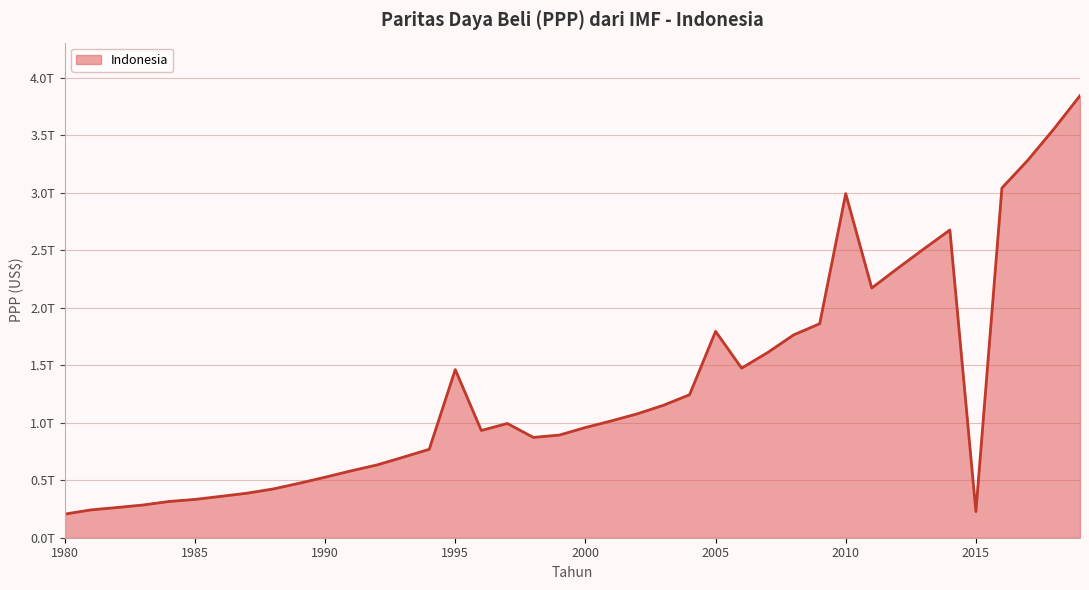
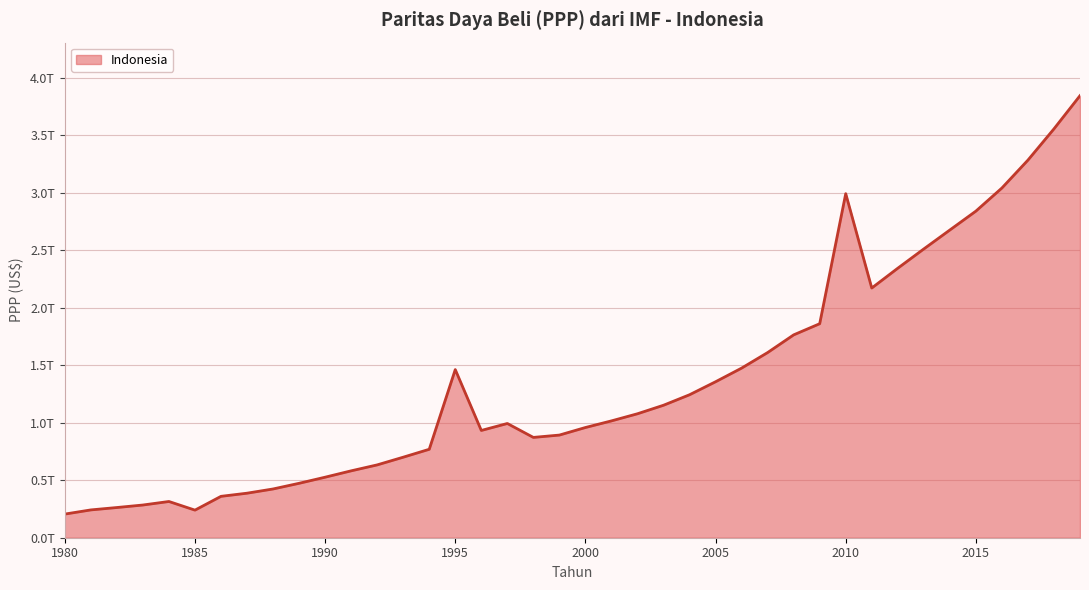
  {
    "1980": "0.21T",
-   "1985": "0.33T",
+   "1985": "0.24T",
    "1990": "0.53T",
    "1995": "1.46T",
    "2000": "0.96T",
-   "2005": "1.79T",
+   "2005": "1.36T",
    "2010": "2.99T",
-   "2015": "0.23T"
+   "2015": "2.84T"
  }
